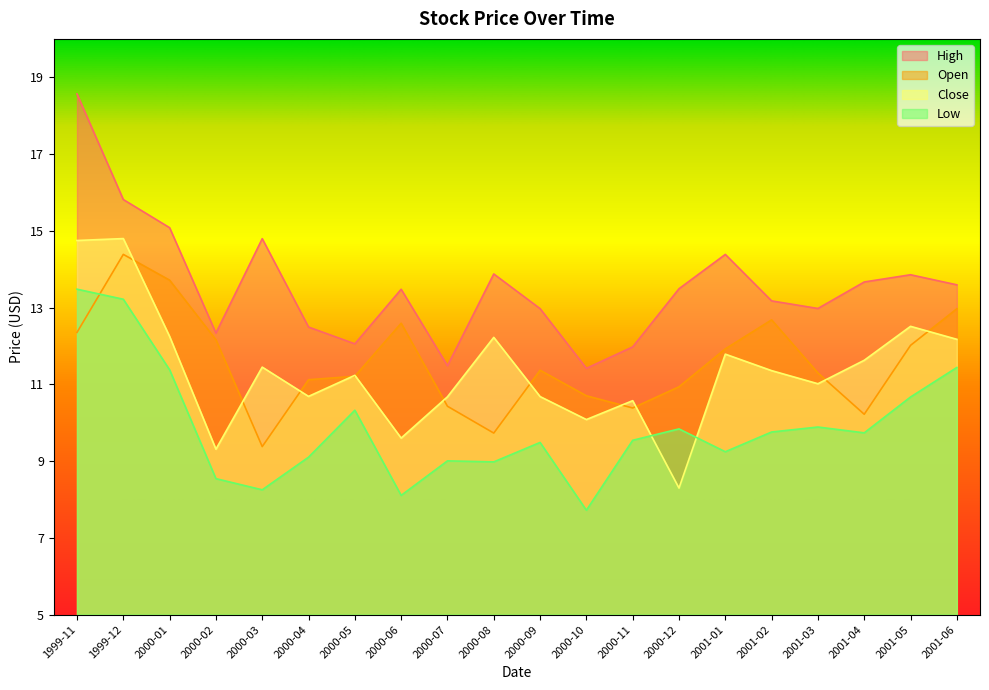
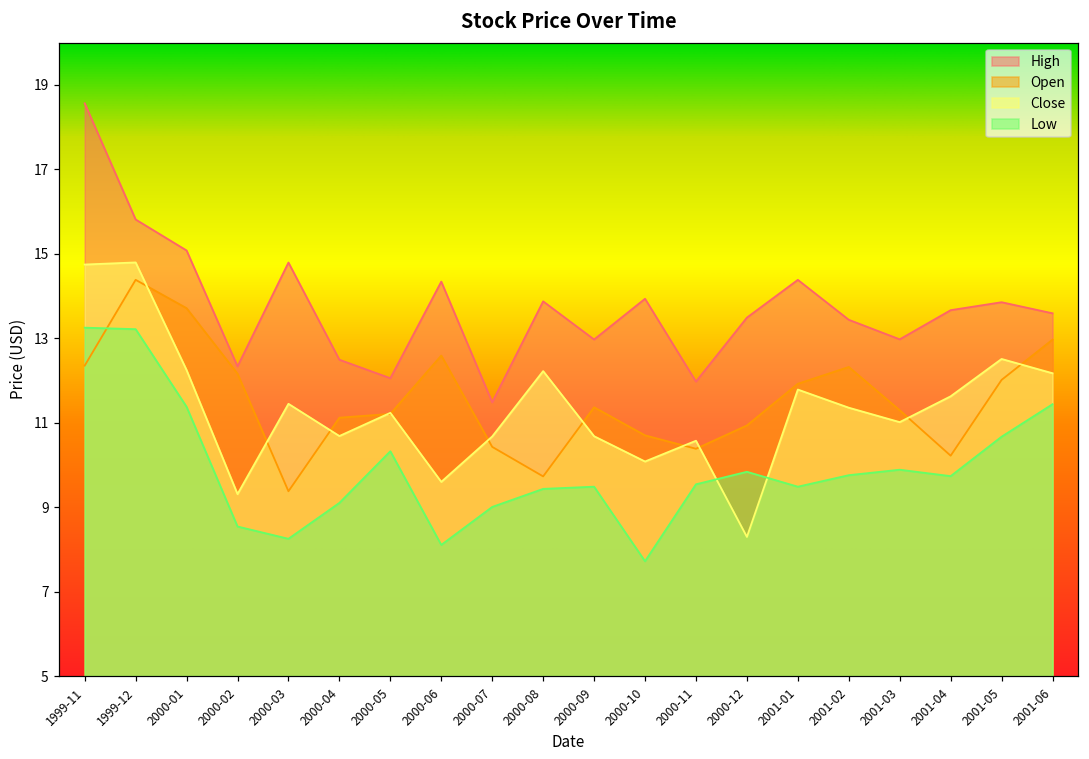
  {
    "High": {
      "1999-11": 18.6,
      "1999-12": 15.8,
      "2000-01": 15.1,
      "2000-02": 12.3,
      "2000-03": 14.8,
      "2000-04": 12.5,
      "2000-05": 12.1,
-     "2000-06": 13.5,
+     "2000-06": 14.3,
      "2000-07": 11.5,
      "2000-08": 13.9,
      "2000-09": 13.0,
-     "2000-10": 11.4,
+     "2000-10": 13.9,
      "2000-11": 12.0,
      "2000-12": 13.5,
      "2001-01": 14.4,
-     "2001-02": 13.2,
+     "2001-02": 13.4,
      "2001-03": 13.0,
      "2001-04": 13.7,
      "2001-05": 13.9,
      "2001-06": 13.6
    },
    "Open": {
      "1999-11": 12.4,
      "1999-12": 14.4,
      "2000-01": 13.7,
      "2000-02": 12.2,
      "2000-03": 9.4,
      "2000-04": 11.1,
      "2000-06": 12.6,
      "2000-07": 10.4,
      "2000-08": 9.7,
      "2000-09": 11.4,
      "2000-10": 10.7,
      "2000-11": 10.4,
      "2000-12": 10.9,
      "2001-01": 11.9,
-     "2001-02": 12.7,
+     "2001-02": 12.3,
      "2001-03": 11.3,
      "2001-04": 10.2,
      "2001-05": 12.0,
      "2001-06": 13.0
    },
    "Close": {
      "1999-11": 14.7,
      "1999-12": 14.8,
      "2000-01": 12.2,
      "2000-02": 9.3,
      "2000-03": 11.4,
      "2000-04": 10.7,
      "2000-06": 9.6,
      "2000-07": 10.7,
      "2000-08": 12.2,
      "2000-09": 10.7,
      "2000-10": 10.1,
      "2000-11": 10.6,
      "2000-12": 8.3,
      "2001-01": 11.8,
      "2001-02": 11.4,
      "2001-03": 11.0,
      "2001-04": 11.6,
      "2001-05": 12.5,
      "2001-06": 12.2
    },
    "Low": {
-     "1999-11": 13.5,
+     "1999-11": 13.3,
      "1999-12": 13.2,
      "2000-01": 11.4,
      "2000-02": 8.5,
      "2000-03": 8.3,
      "2000-04": 9.1,
      "2000-05": 10.3,
      "2000-06": 8.1,
      "2000-07": 9.0,
-     "2000-08": 9.0,
+     "2000-08": 9.4,
      "2000-09": 9.5,
      "2000-10": 7.7,
      "2000-11": 9.5,
      "2000-12": 9.8,
-     "2001-01": 9.2,
+     "2001-01": 9.5,
      "2001-02": 9.8,
      "2001-03": 9.9,
      "2001-04": 9.7,
      "2001-05": 10.7,
      "2001-06": 11.4
    }
  }
